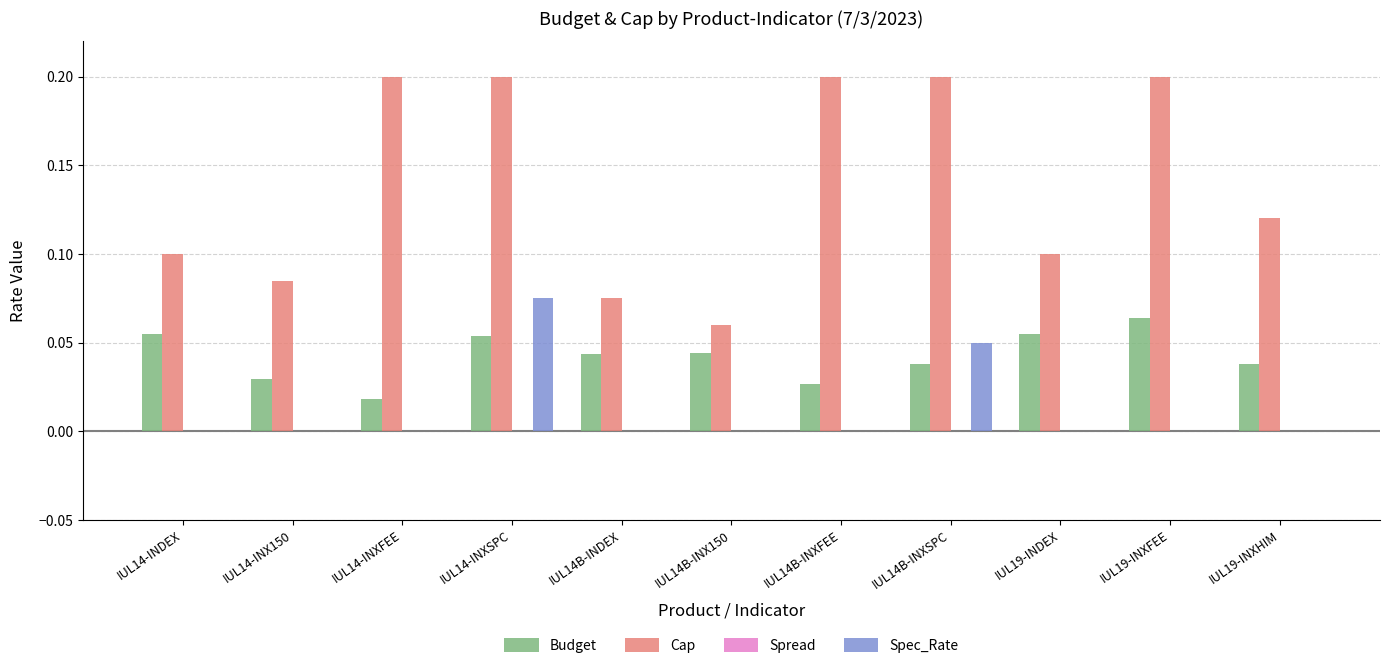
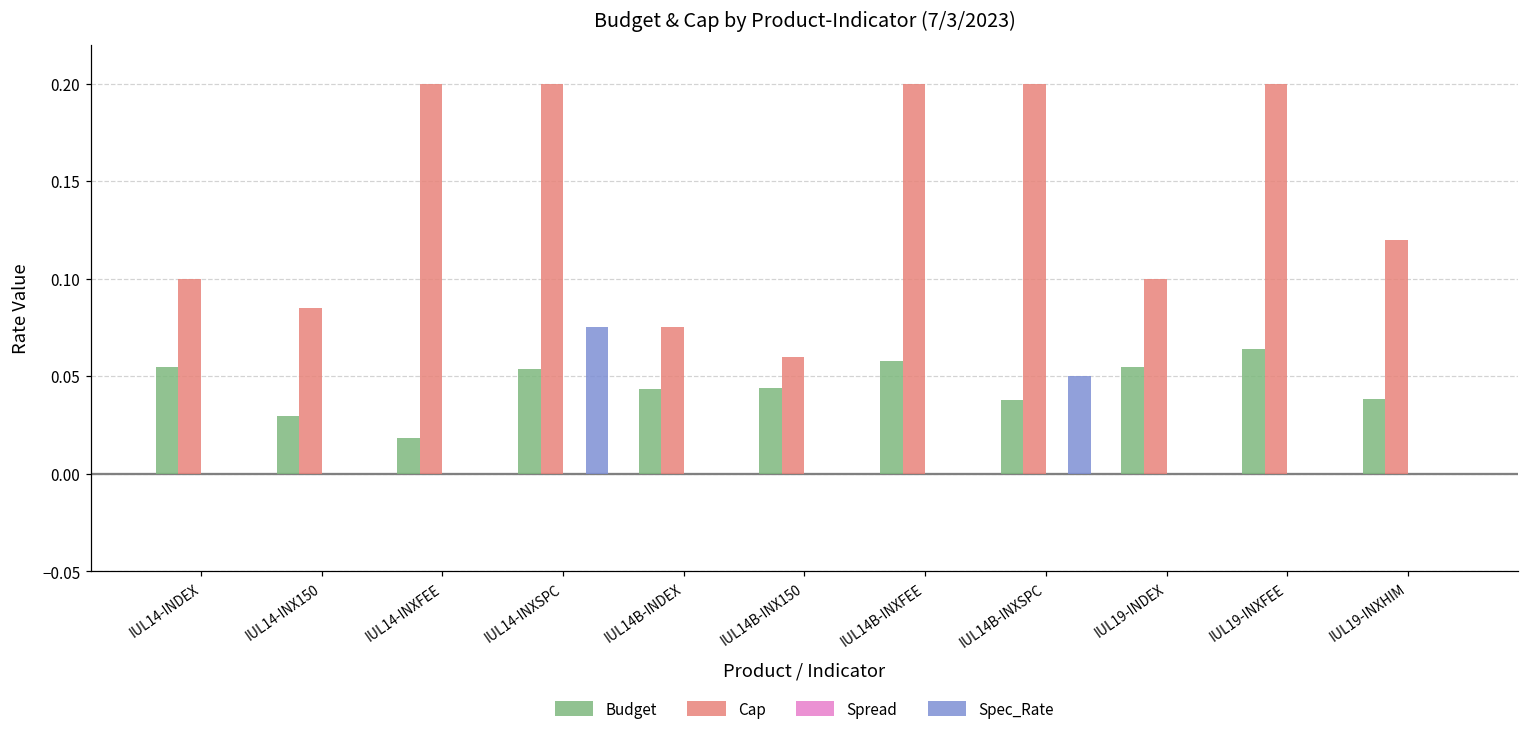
  {
    "Budget": {
      "IUL14-INDEX": 0.055,
      "IUL14-INX150": 0.029,
      "IUL14-INXFEE": 0.018,
      "IUL14-INXSPC": 0.054,
      "IUL14B-INDEX": 0.044,
      "IUL14B-INX150": 0.044,
-     "IUL14B-INXFEE": 0.027,
+     "IUL14B-INXFEE": 0.058,
      "IUL14B-INXSPC": 0.038,
      "IUL19-INDEX": 0.055,
      "IUL19-INXFEE": 0.064,
      "IUL19-INXHIM": 0.038
    },
    "Cap": {
      "IUL14-INDEX": 0.100,
      "IUL14-INX150": 0.085,
      "IUL14-INXFEE": 0.200,
      "IUL14-INXSPC": 0.200,
      "IUL14B-INDEX": 0.075,
      "IUL14B-INX150": 0.060,
      "IUL14B-INXFEE": 0.200,
      "IUL14B-INXSPC": 0.200,
      "IUL19-INDEX": 0.100,
      "IUL19-INXFEE": 0.200,
      "IUL19-INXHIM": 0.120
    },
    "Spread": {
      "IUL14-INDEX": 0.000,
      "IUL14-INX150": 0.000,
      "IUL14-INXFEE": 0.000,
      "IUL14-INXSPC": 0.000,
      "IUL14B-INDEX": 0.000,
      "IUL14B-INX150": 0.000,
      "IUL14B-INXFEE": 0.000,
      "IUL14B-INXSPC": 0.000,
      "IUL19-INDEX": 0.000,
      "IUL19-INXFEE": 0.000,
      "IUL19-INXHIM": 0.000
    },
    "Spec_Rate": {
      "IUL14-INDEX": 0.000,
      "IUL14-INX150": 0.000,
      "IUL14-INXFEE": 0.000,
      "IUL14-INXSPC": 0.075,
      "IUL14B-INDEX": 0.000,
      "IUL14B-INX150": 0.000,
      "IUL14B-INXFEE": 0.000,
      "IUL14B-INXSPC": 0.050,
      "IUL19-INDEX": 0.000,
      "IUL19-INXFEE": 0.000,
      "IUL19-INXHIM": 0.000
    }
  }
